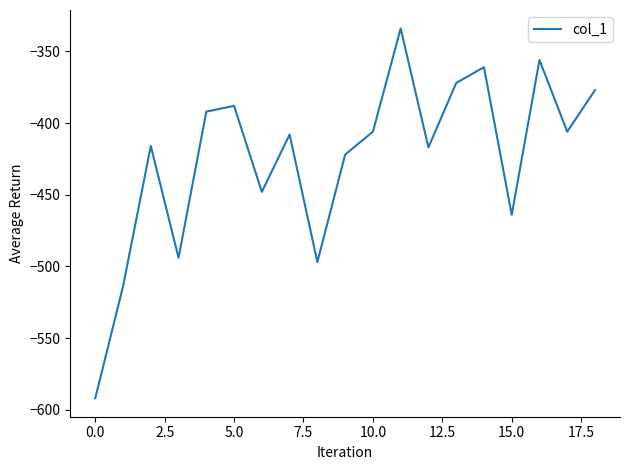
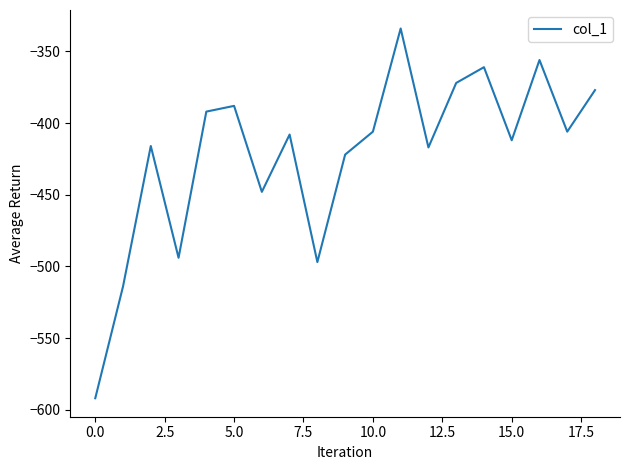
  {
    "0.0": -592,
    "5.0": -388,
    "10.0": -406,
-   "15.0": -464
+   "15.0": -412
  }
